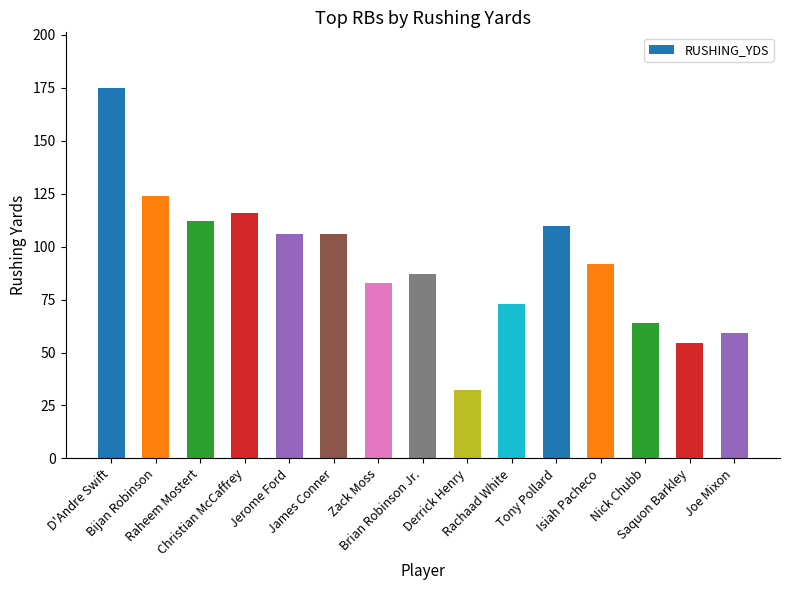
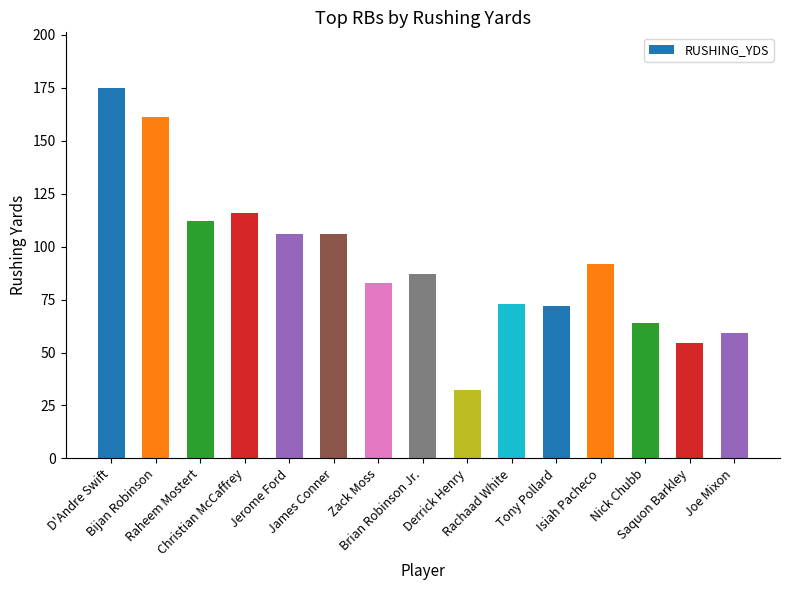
  {
    "D'Andre Swift": 175,
-   "Bijan Robinson": 124,
+   "Bijan Robinson": 161,
    "Raheem Mostert": 112,
    "Christian McCaffrey": 116,
    "Jerome Ford": 106,
    "James Conner": 106,
    "Zack Moss": 83,
    "Brian Robinson Jr.": 87,
    "Derrick Henry": 32,
    "Rachaad White": 73,
-   "Tony Pollard": 110,
+   "Tony Pollard": 72,
    "Isiah Pacheco": 92,
    "Nick Chubb": 64,
    "Saquon Barkley": 54,
    "Joe Mixon": 59
  }
